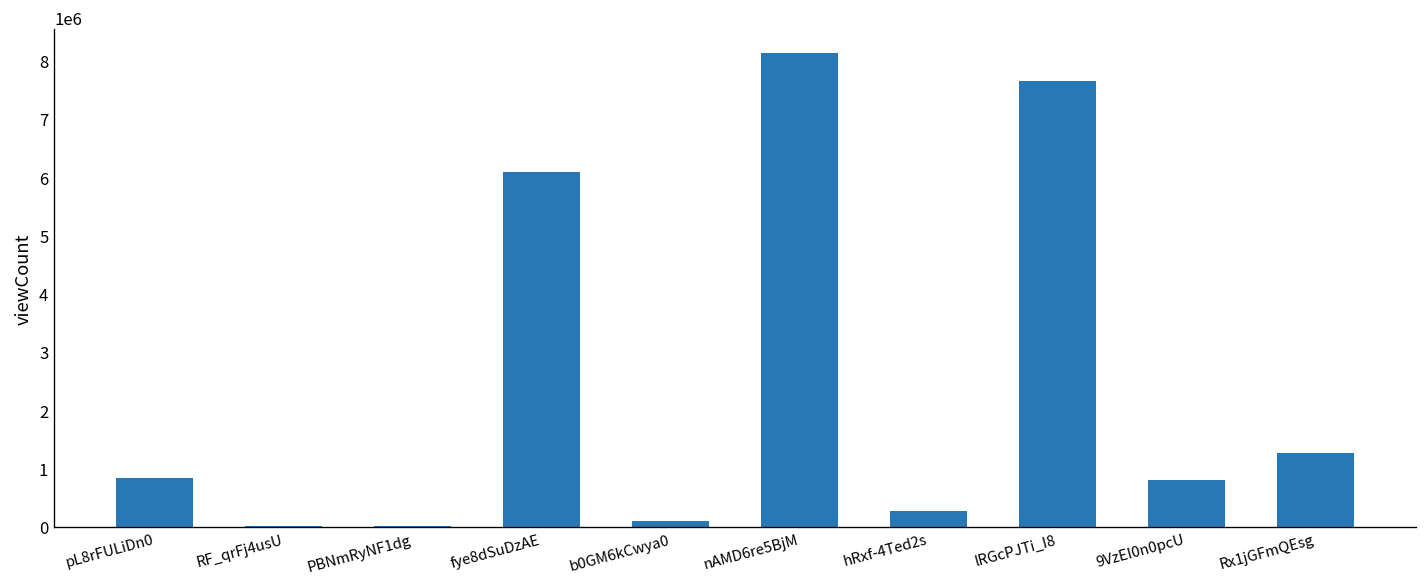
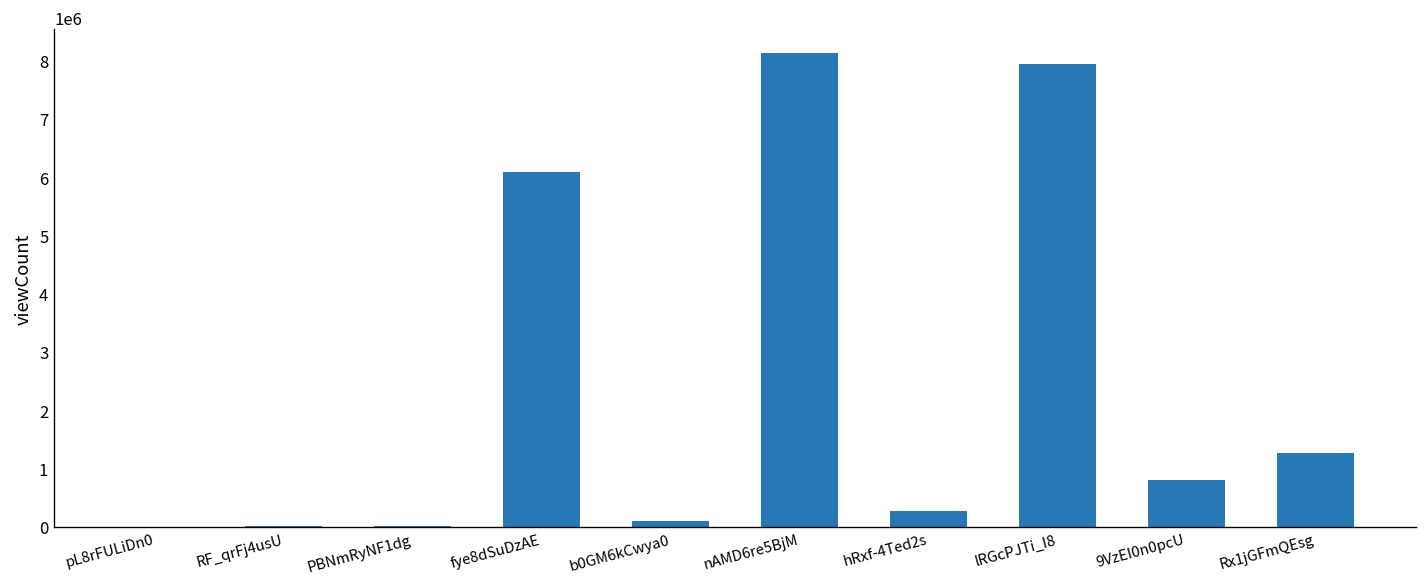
  {
-   "pL8rFULiDn0": 800000,
+   "pL8rFULiDn0": 0,
    "fye8dSuDzAE": 6100000,
    "b0GM6kCwya0": 100000,
    "nAMD6re5BjM": 8100000,
    "hRxf-4Ted2s": 300000,
-   "lRGcPJTi_I8": 7600000,
+   "lRGcPJTi_I8": 7900000,
    "9VzEI0n0pcU": 800000,
    "Rx1jGFmQEsg": 1300000
  }
